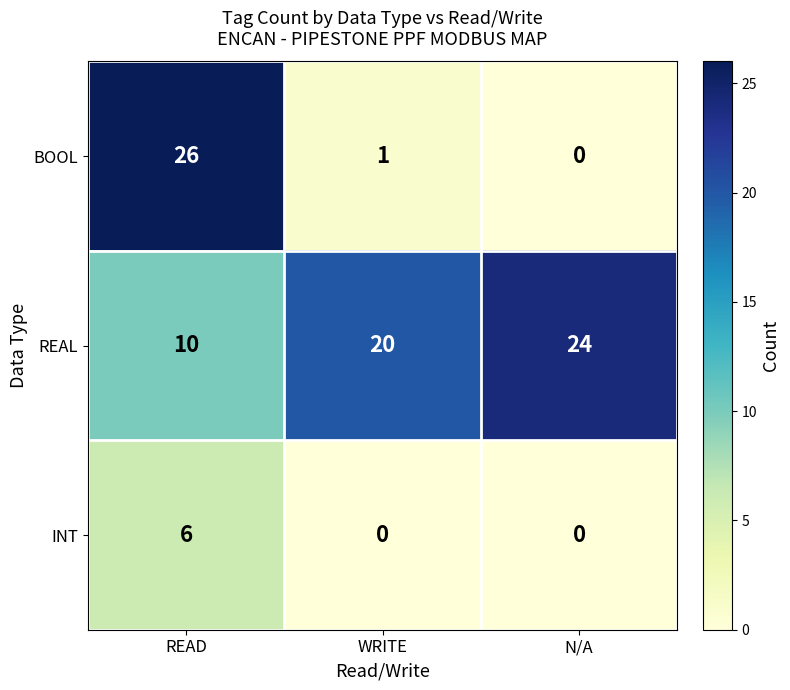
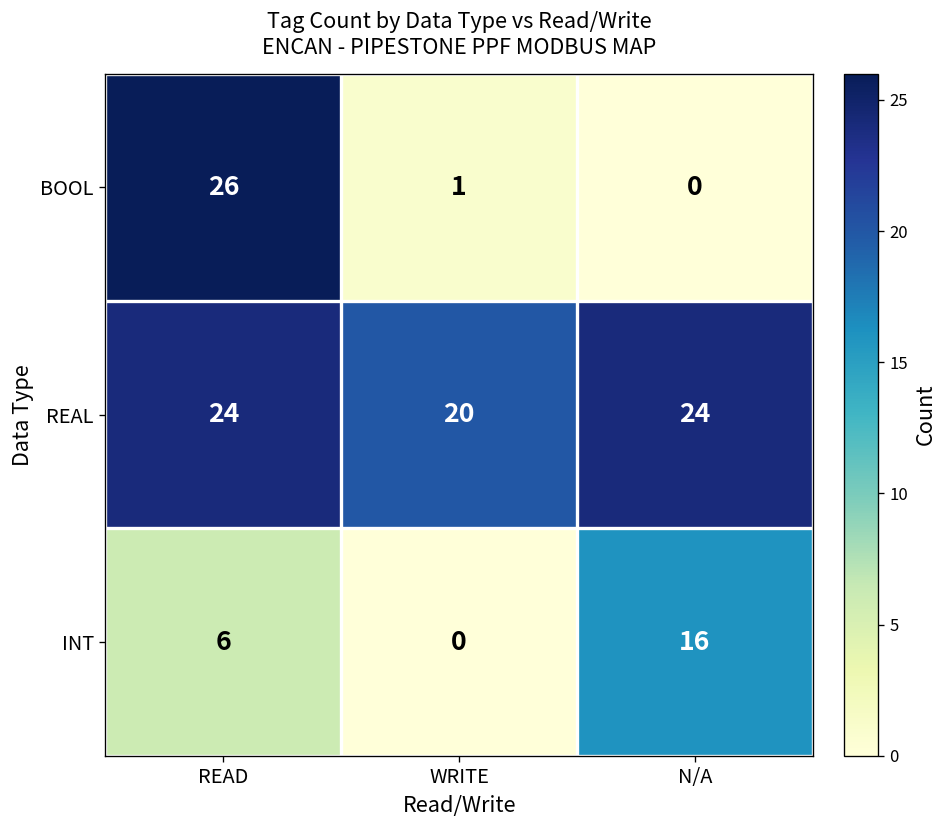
  {
    "BOOL": {
      "READ": 26,
      "WRITE": 1,
      "N/A": 0
    },
    "REAL": {
-     "READ": 10,
+     "READ": 24,
      "WRITE": 20,
      "N/A": 24
    },
    "INT": {
      "READ": 6,
      "WRITE": 0,
-     "N/A": 0
+     "N/A": 16
    }
  }
